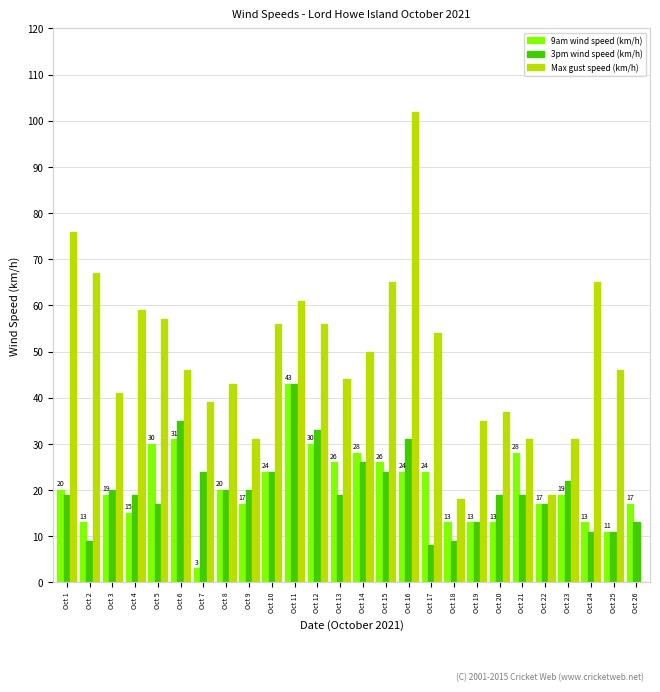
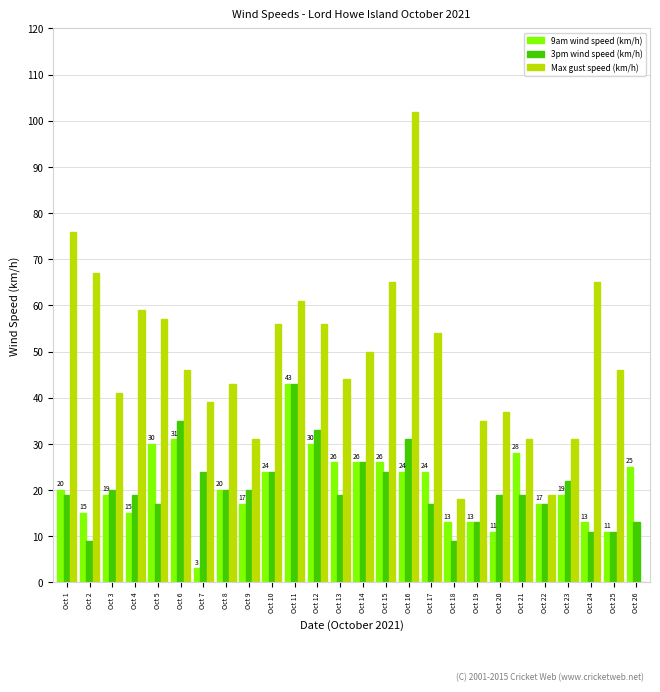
  {
    "9am wind speed (km/h)": {
      "Oct 1": 20,
-     "Oct 2": 13,
+     "Oct 2": 15,
      "Oct 3": 19,
      "Oct 4": 15,
      "Oct 5": 30,
      "Oct 6": 31,
      "Oct 7": 3,
      "Oct 8": 20,
      "Oct 9": 17,
      "Oct 10": 24,
      "Oct 11": 43,
      "Oct 12": 30,
      "Oct 13": 26,
-     "Oct 14": 28,
+     "Oct 14": 26,
      "Oct 15": 26,
      "Oct 16": 24,
      "Oct 17": 24,
      "Oct 18": 13,
      "Oct 19": 13,
-     "Oct 20": 13,
+     "Oct 20": 11,
      "Oct 21": 28,
      "Oct 22": 17,
      "Oct 23": 19,
      "Oct 24": 13,
      "Oct 25": 11,
-     "Oct 26": 17
+     "Oct 26": 25
    },
    "3pm wind speed (km/h)": {
      "Oct 2": 9,
      "Oct 5": 17,
      "Oct 6": 35,
      "Oct 7": 24,
      "Oct 12": 33,
      "Oct 13": 19,
      "Oct 16": 31,
-     "Oct 17": 8,
+     "Oct 17": 17,
      "Oct 18": 9,
      "Oct 20": 19,
      "Oct 23": 22,
      "Oct 26": 13
    },
    "Max gust speed (km/h)": {
      "Oct 1": 76,
      "Oct 2": 67,
      "Oct 3": 41,
      "Oct 4": 59,
      "Oct 5": 57,
      "Oct 6": 46,
      "Oct 7": 39,
      "Oct 8": 43,
      "Oct 9": 31,
      "Oct 10": 56,
      "Oct 11": 61,
      "Oct 12": 56,
      "Oct 13": 44,
      "Oct 14": 50,
      "Oct 15": 65,
      "Oct 16": 102,
      "Oct 17": 54,
      "Oct 18": 18,
      "Oct 19": 35,
      "Oct 20": 37,
      "Oct 21": 31,
      "Oct 23": 31,
      "Oct 24": 65,
      "Oct 25": 46,
      "Oct 26": 0
    }
  }
